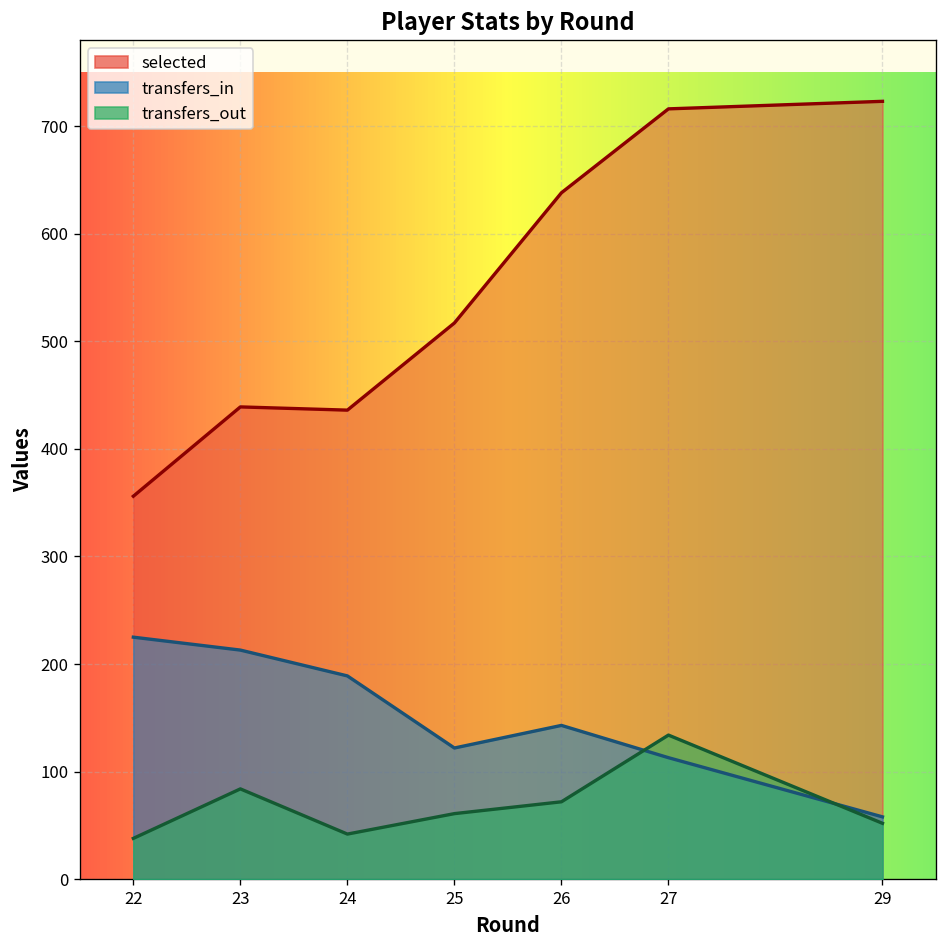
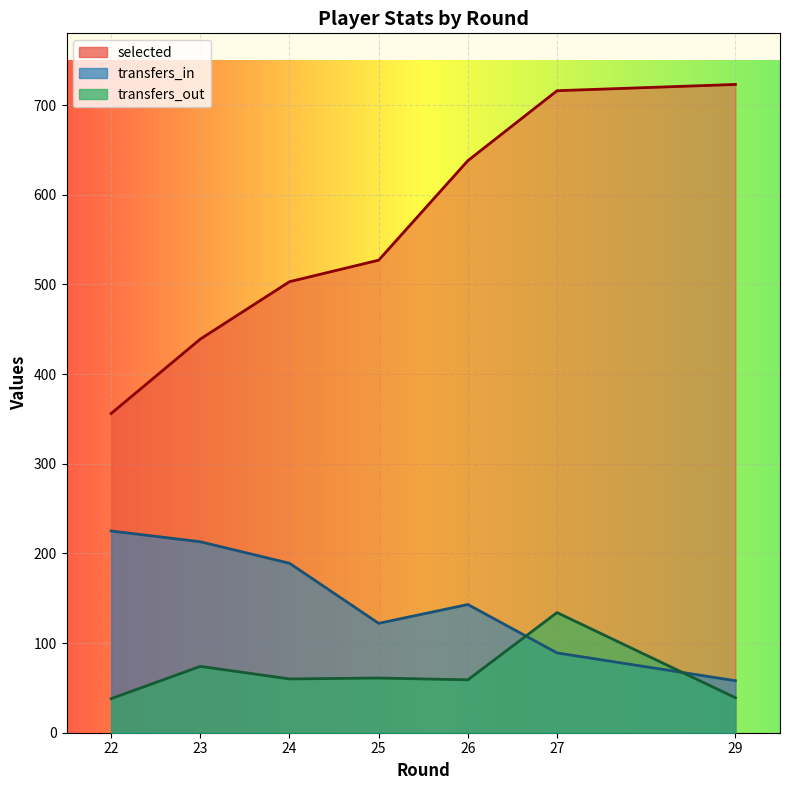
  {
    "selected": {
      "22": 360,
      "23": 440,
-     "24": 440,
-     "25": 520,
+     "24": 500,
+     "25": 530,
      "26": 640,
      "27": 720,
      "29": 720
    },
    "transfers_in": {
      "22": 230,
      "23": 210,
      "24": 190,
      "25": 120,
      "26": 140,
-     "27": 110,
+     "27": 90,
      "29": 60
    },
    "transfers_out": {
      "22": 40,
-     "23": 80,
-     "24": 40,
+     "23": 70,
+     "24": 60,
      "25": 60,
-     "26": 70,
+     "26": 60,
      "27": 130,
-     "29": 50
+     "29": 40
    }
  }
